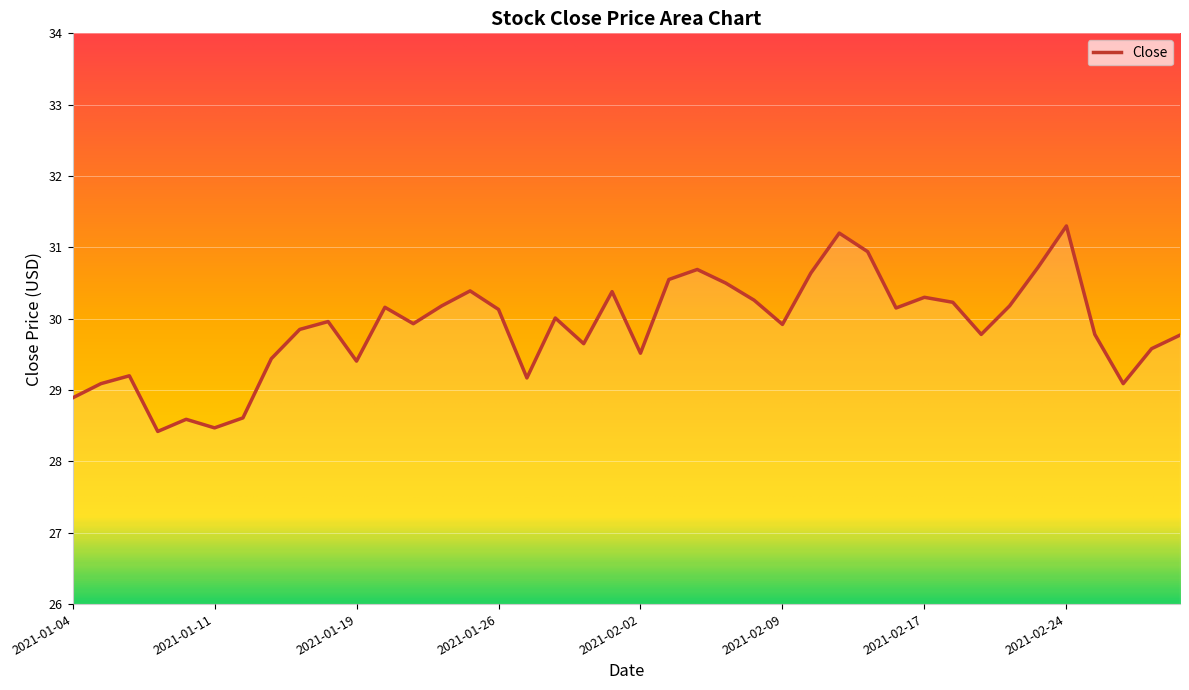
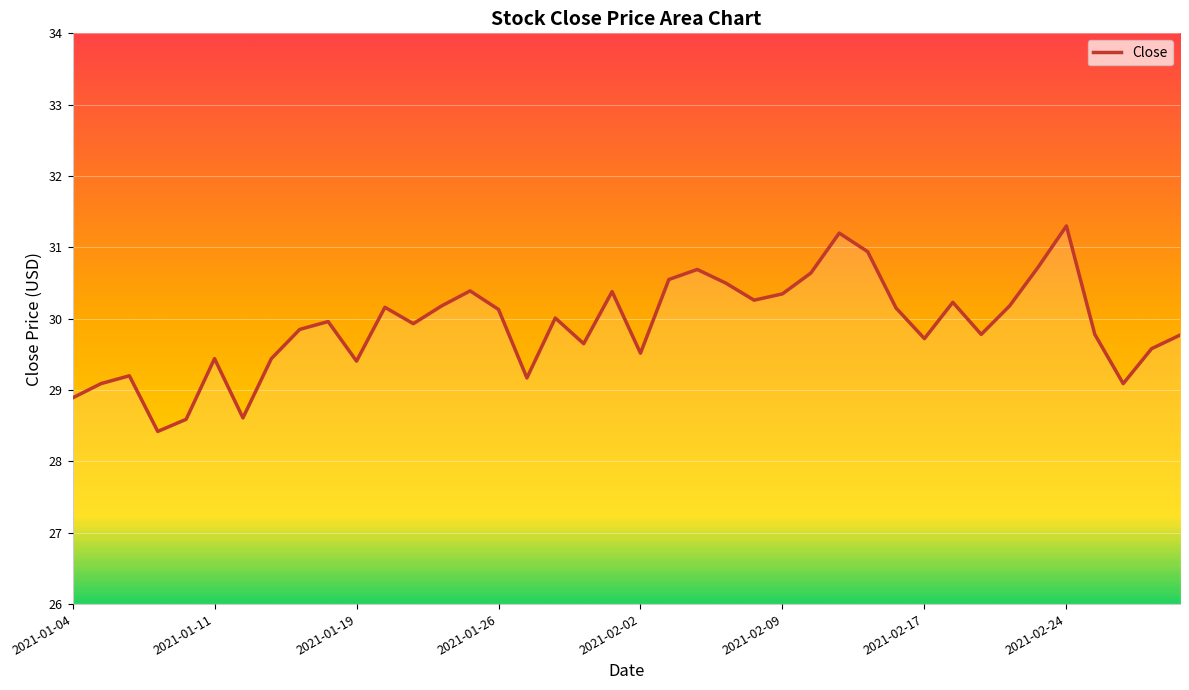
  {
    "2021-01-04": 28.9,
-   "2021-01-11": 28.5,
+   "2021-01-11": 29.4,
    "2021-01-19": 29.4,
    "2021-01-26": 30.1,
    "2021-02-02": 29.5,
-   "2021-02-09": 29.9,
-   "2021-02-17": 30.3,
+   "2021-02-09": 30.3,
+   "2021-02-17": 29.7,
    "2021-02-24": 31.3
  }
